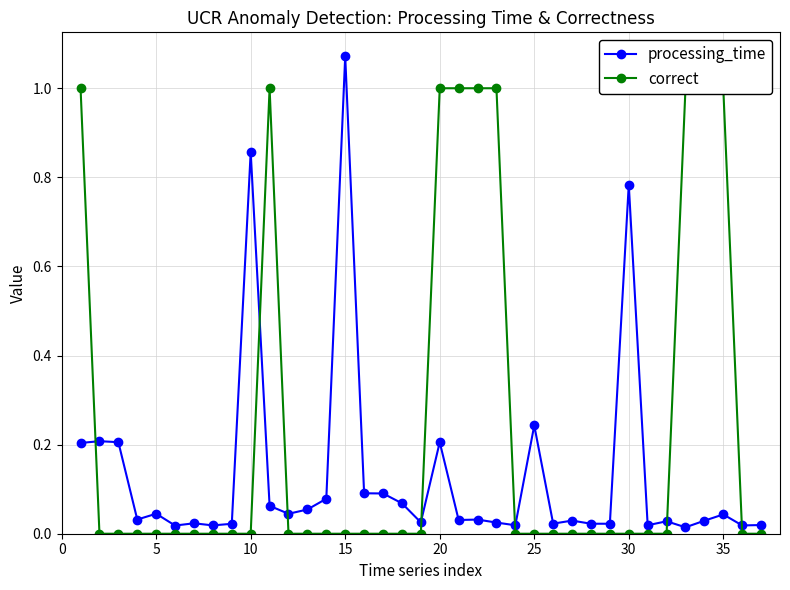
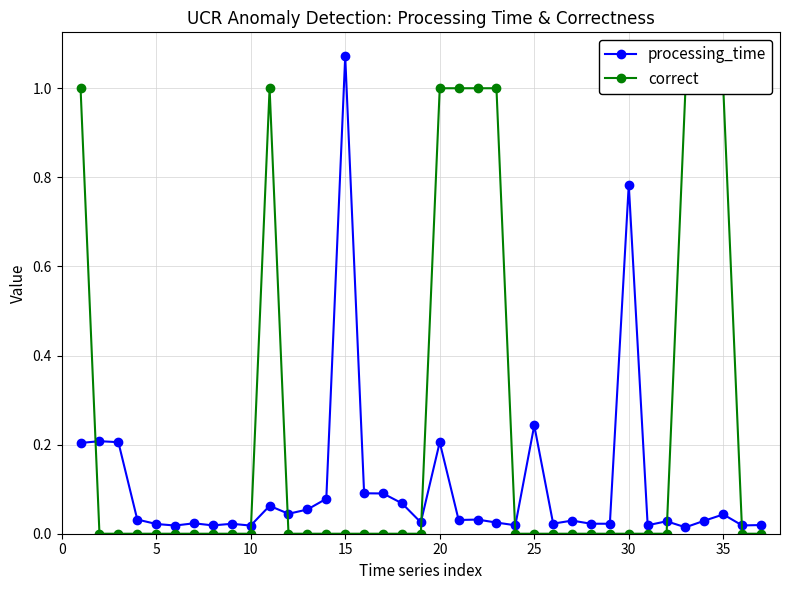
  {
    "processing_time": {
-     "5": 0.04,
-     "10": 0.86,
+     "5": 0.02,
+     "10": 0.02,
      "15": 1.07,
      "20": 0.21,
      "25": 0.24,
      "30": 0.78,
      "35": 0.04
    },
    "correct": {
      "5": 0.00,
      "10": 0.00,
      "15": 0.00,
      "20": 1.00,
      "25": 0.00,
      "30": 0.00
    }
  }
